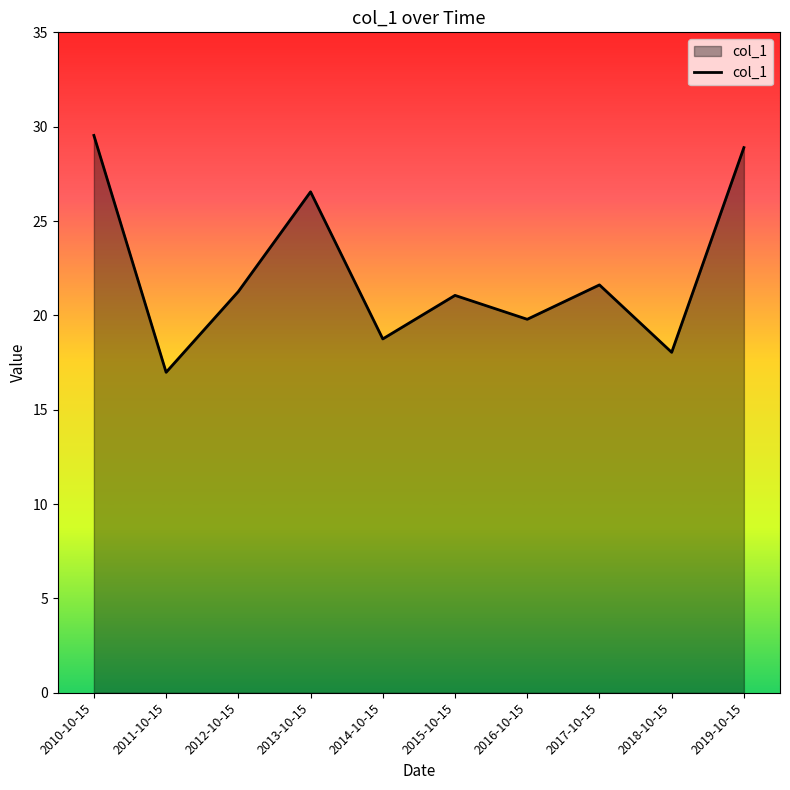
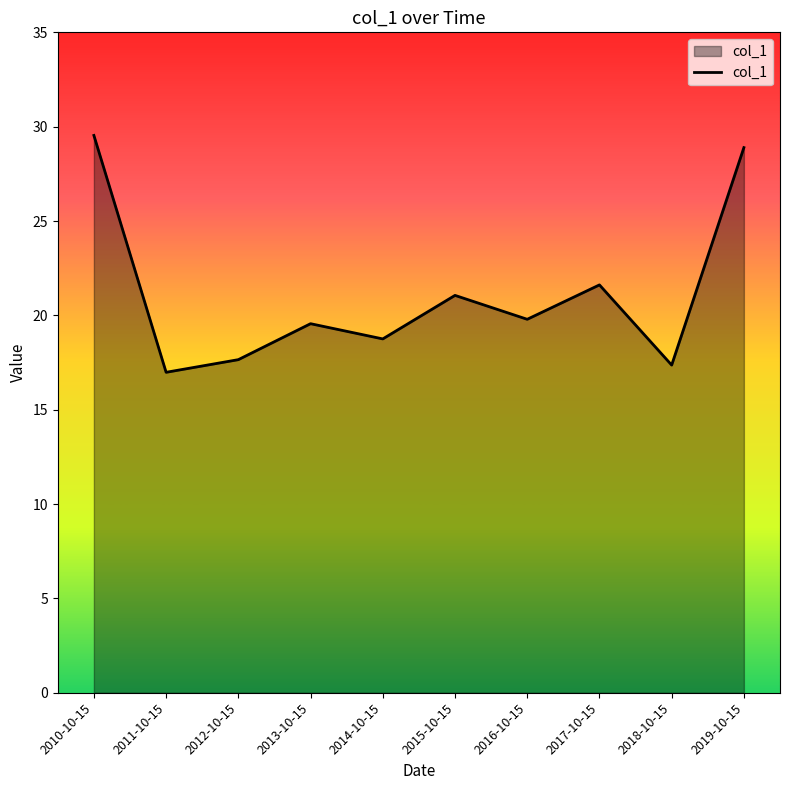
  {
    "2010-10-15": 29.5,
    "2011-10-15": 17.0,
-   "2012-10-15": 21.3,
-   "2013-10-15": 26.5,
+   "2012-10-15": 17.7,
+   "2013-10-15": 19.6,
    "2014-10-15": 18.8,
    "2015-10-15": 21.1,
    "2016-10-15": 19.8,
    "2017-10-15": 21.6,
-   "2018-10-15": 18.0,
+   "2018-10-15": 17.4,
    "2019-10-15": 28.9
  }
